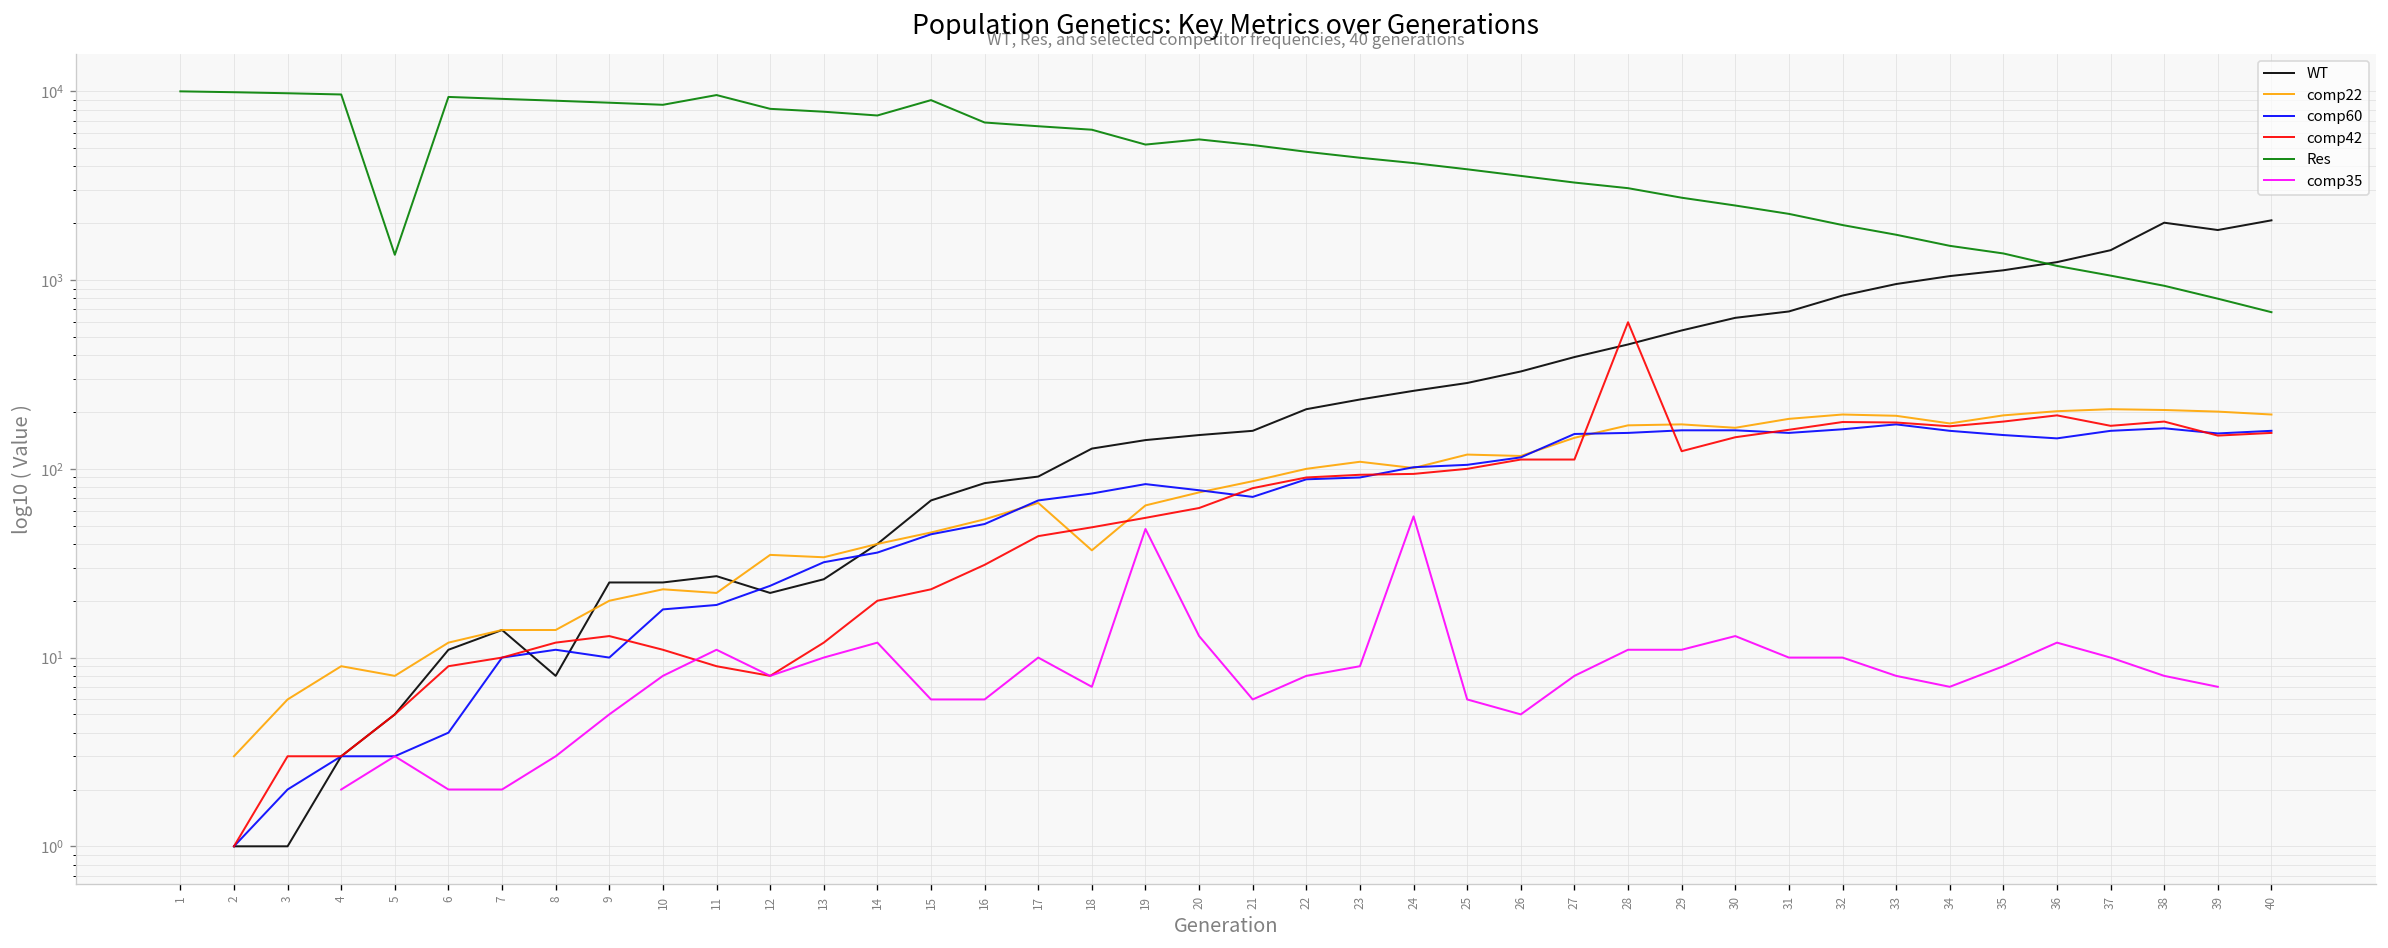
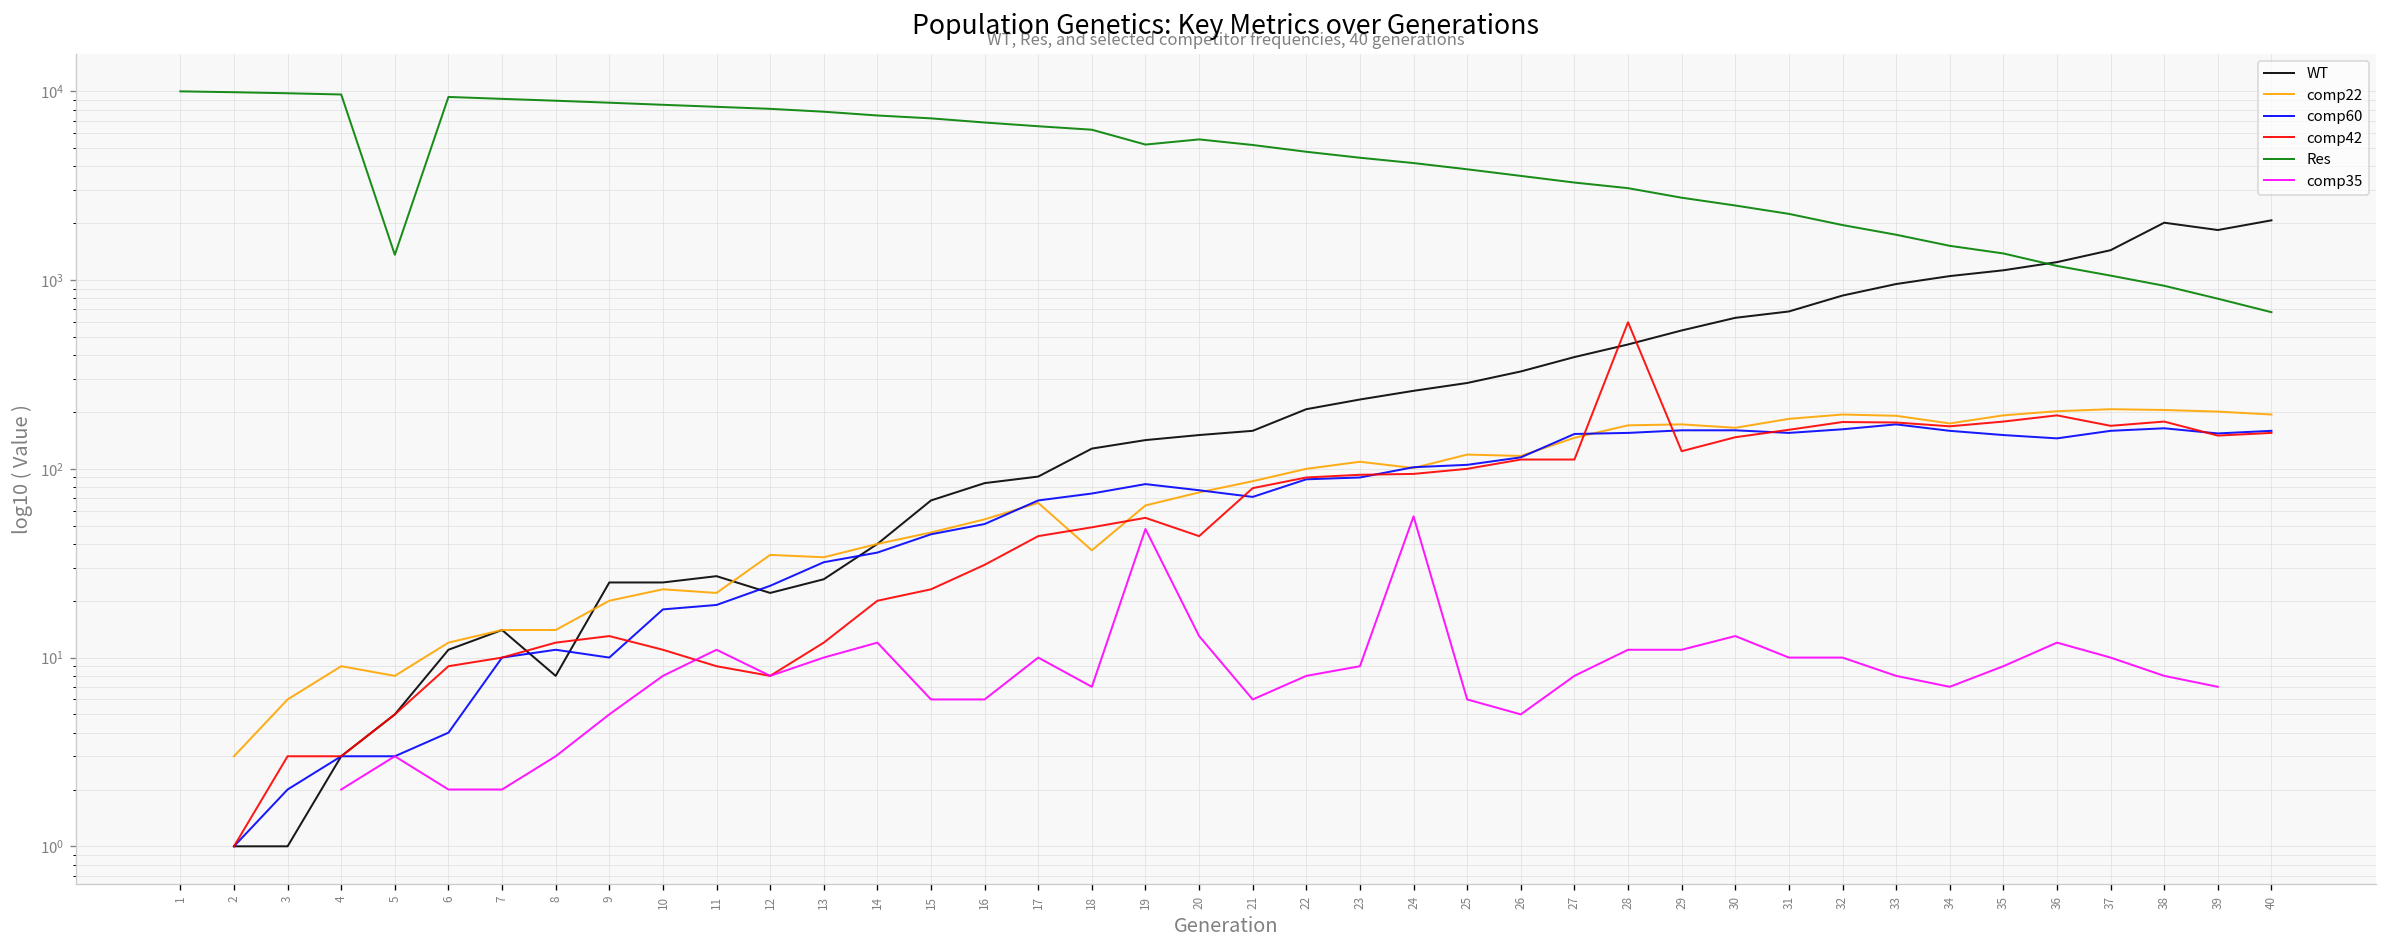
  {
    "WT": {
      "3": 1,
      "6": 11,
      "8": 8,
      "9": 25,
      "10": 25,
      "11": 27,
      "12": 22,
      "13": 26,
      "15": 68,
      "16": 80,
      "17": 90,
      "18": 130,
      "19": 140,
      "20": 150,
      "21": 160,
      "22": 210,
      "23": 230,
      "24": 260,
      "25": 290,
      "26": 330,
      "27": 390,
      "28": 460,
      "29": 540,
      "30": 630,
      "31": 680,
      "32": 800,
      "33": 1000,
      "34": 1100,
      "35": 1100,
      "36": 1200,
      "37": 1400,
      "38": 2000,
      "39": 1800,
      "40": 2100
    },
    "comp22": {
      "2": 3,
      "3": 6,
      "4": 9,
      "5": 8,
      "6": 12,
      "8": 14,
      "9": 20,
      "10": 23,
      "11": 22,
      "12": 35,
      "13": 34,
      "16": 54,
      "18": 37,
      "19": 64,
      "21": 90,
      "22": 100,
      "23": 110,
      "25": 120,
      "27": 150,
      "28": 170,
      "29": 170,
      "31": 180,
      "32": 190,
      "33": 190,
      "35": 190,
      "36": 200,
      "37": 210,
      "38": 210,
      "39": 200,
      "40": 190
    },
    "comp60": {
      "3": 2,
      "6": 4,
      "8": 11,
      "9": 10,
      "10": 18,
      "11": 19,
      "12": 24,
      "13": 32,
      "14": 36,
      "16": 51,
      "18": 70,
      "19": 80,
      "21": 70,
      "25": 110,
      "27": 150,
      "28": 160,
      "29": 160,
      "31": 160,
      "32": 160,
      "34": 160,
      "35": 150,
      "36": 150,
      "37": 160,
      "38": 160
    },
    "comp42": {
      "3": 3,
      "6": 9,
      "8": 12,
      "9": 13,
      "10": 11,
      "11": 9,
      "13": 12,
      "14": 20,
      "15": 23,
      "16": 31,
      "17": 44,
      "18": 49,
      "19": 55,
-     "20": 62,
+     "20": 44,
      "21": 80,
      "24": 90,
      "25": 100,
      "27": 110,
      "28": 600,
      "29": 120,
      "30": 150,
      "31": 160,
      "32": 180,
      "35": 180,
      "36": 190,
      "37": 170,
      "38": 180
    },
    "Res": {
      "1": 10000,
      "2": 10000,
      "3": 10000,
      "4": 10000,
      "5": 1400,
      "6": 9000,
      "7": 9000,
      "8": 9000,
      "9": 9000,
      "10": 8000,
-     "11": 10000,
+     "11": 8000,
      "12": 8000,
      "13": 8000,
      "14": 7000,
-     "15": 9000,
+     "15": 7000,
      "16": 7000,
      "17": 6500,
      "18": 6300,
      "19": 5200,
      "20": 5600,
      "21": 5200,
      "22": 4800,
      "23": 4400,
      "24": 4200,
      "25": 3900,
      "26": 3600,
      "27": 3300,
      "28": 3100,
      "29": 2700,
      "30": 2500,
      "31": 2200,
      "32": 2000,
      "33": 1700,
      "34": 1500,
      "35": 1400,
      "36": 1200,
      "37": 1100,
      "38": 900,
      "39": 800,
      "40": 680
    },
    "comp35": {
      "4": 2,
      "6": 2,
      "7": 2,
      "8": 3,
      "9": 5,
      "10": 8,
      "11": 11,
      "13": 10,
      "14": 12,
      "15": 6,
      "16": 6,
      "17": 10,
      "18": 7,
      "19": 48,
      "20": 13,
      "21": 6,
      "22": 8,
      "23": 9,
      "24": 56,
      "25": 6,
      "26": 5,
      "27": 8,
      "28": 11,
      "29": 11,
      "30": 13,
      "31": 10,
      "32": 10,
      "33": 8,
      "34": 7,
      "35": 9,
      "36": 12,
      "37": 10,
      "38": 8,
      "39": 7
    }
  }
